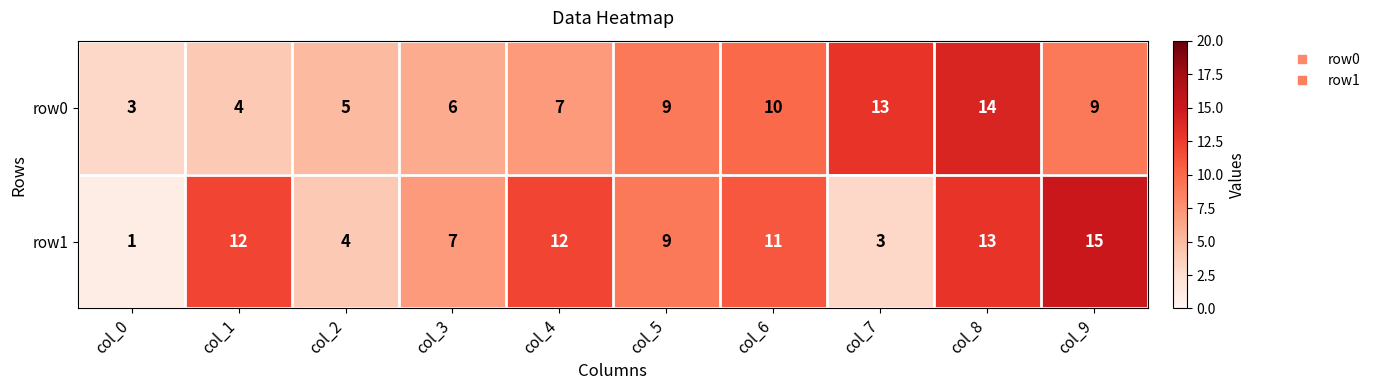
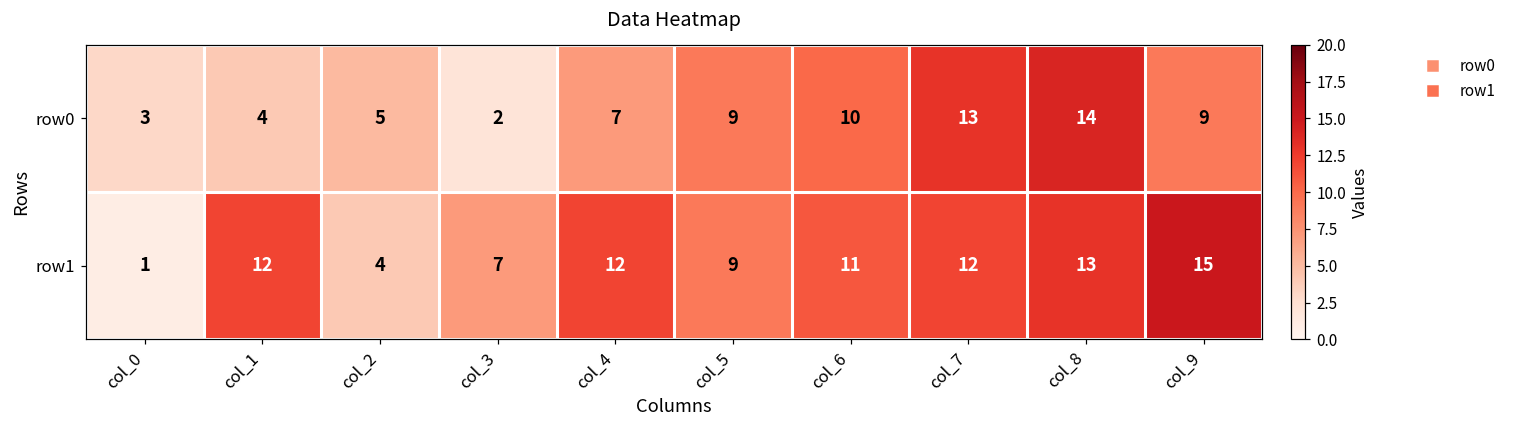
  {
    "row0": {
      "col_0": 3,
      "col_1": 4,
      "col_2": 5,
-     "col_3": 6,
+     "col_3": 2,
      "col_4": 7,
      "col_5": 9,
      "col_6": 10,
      "col_7": 13,
      "col_8": 14,
      "col_9": 9
    },
    "row1": {
      "col_0": 1,
      "col_1": 12,
      "col_2": 4,
      "col_3": 7,
      "col_4": 12,
      "col_5": 9,
      "col_6": 11,
-     "col_7": 3,
+     "col_7": 12,
      "col_8": 13,
      "col_9": 15
    }
  }
